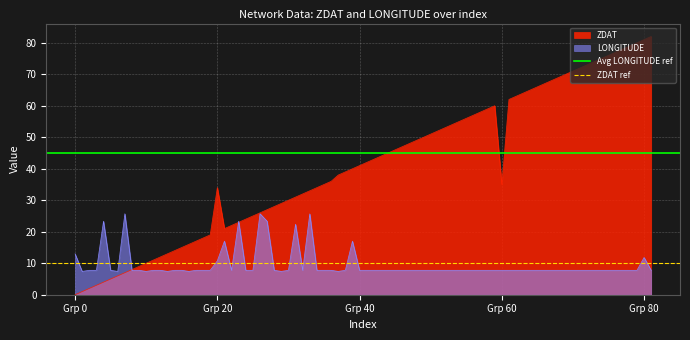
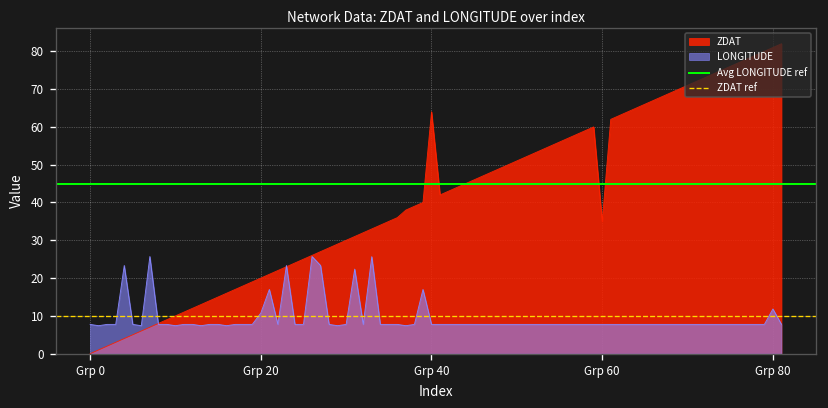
  {
    "ZDAT": {
      "Grp 0": 0,
-     "Grp 20": 34,
-     "Grp 40": 41,
+     "Grp 20": 20,
+     "Grp 40": 64,
      "Grp 60": 35
    },
    "LONGITUDE": {
-     "Grp 0": 13,
+     "Grp 0": 8,
      "Grp 20": 11,
      "Grp 40": 8,
      "Grp 60": 8,
      "Grp 80": 12
    }
  }
